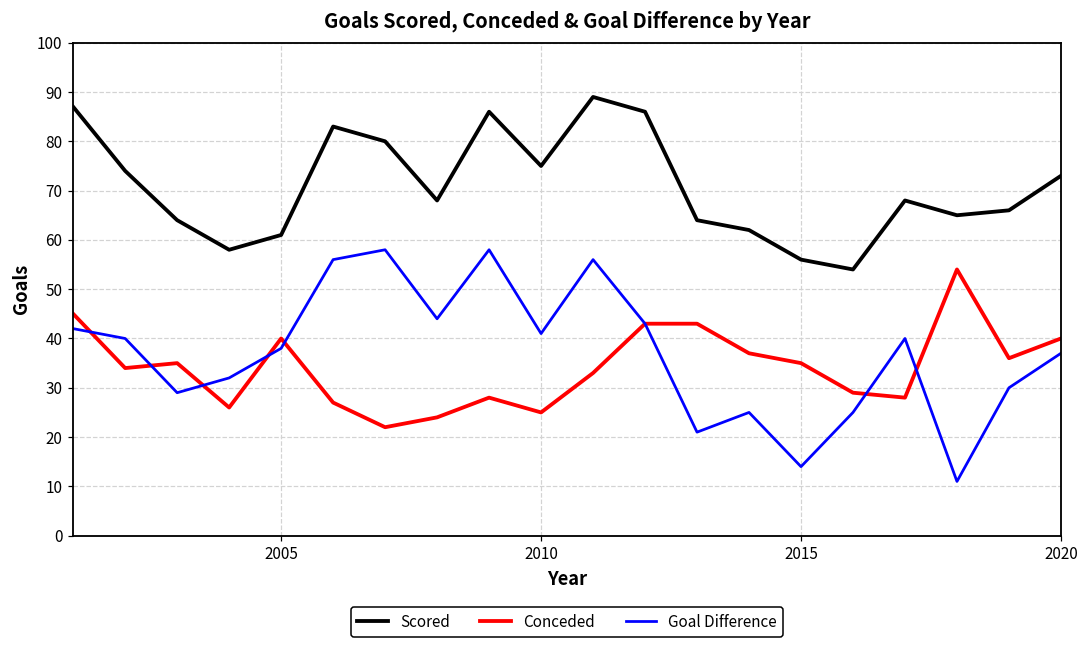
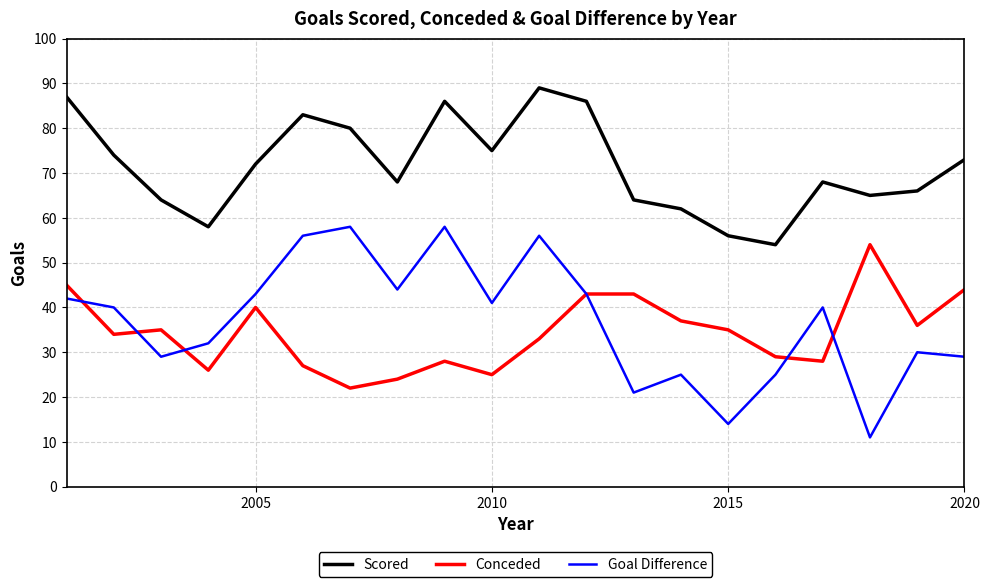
  {
    "Scored": {
-     "2005": 61,
+     "2005": 72,
      "2010": 75,
      "2015": 56,
      "2020": 73
    },
    "Conceded": {
      "2005": 40,
      "2010": 25,
      "2015": 35,
-     "2020": 40
+     "2020": 44
    },
    "Goal Difference": {
-     "2005": 38,
+     "2005": 43,
      "2010": 41,
      "2015": 14,
-     "2020": 37
+     "2020": 29
    }
  }
